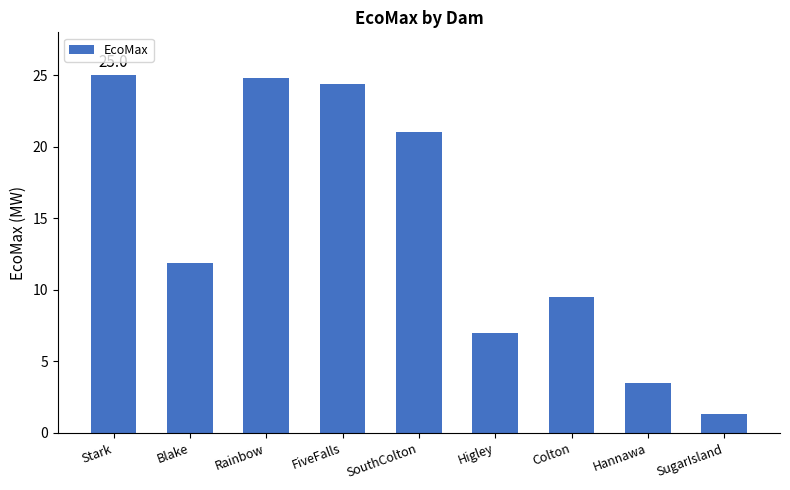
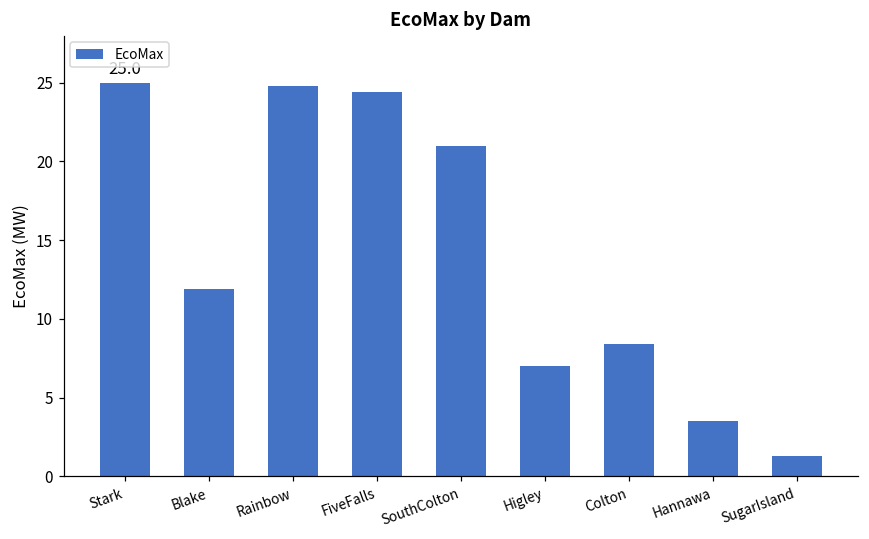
  {
    "Blake": 11.9,
    "Rainbow": 24.8,
    "FiveFalls": 24.4,
    "SouthColton": 21.0,
    "Higley": 7.0,
-   "Colton": 9.5,
+   "Colton": 8.4,
    "Hannawa": 3.5,
    "SugarIsland": 1.3
  }
